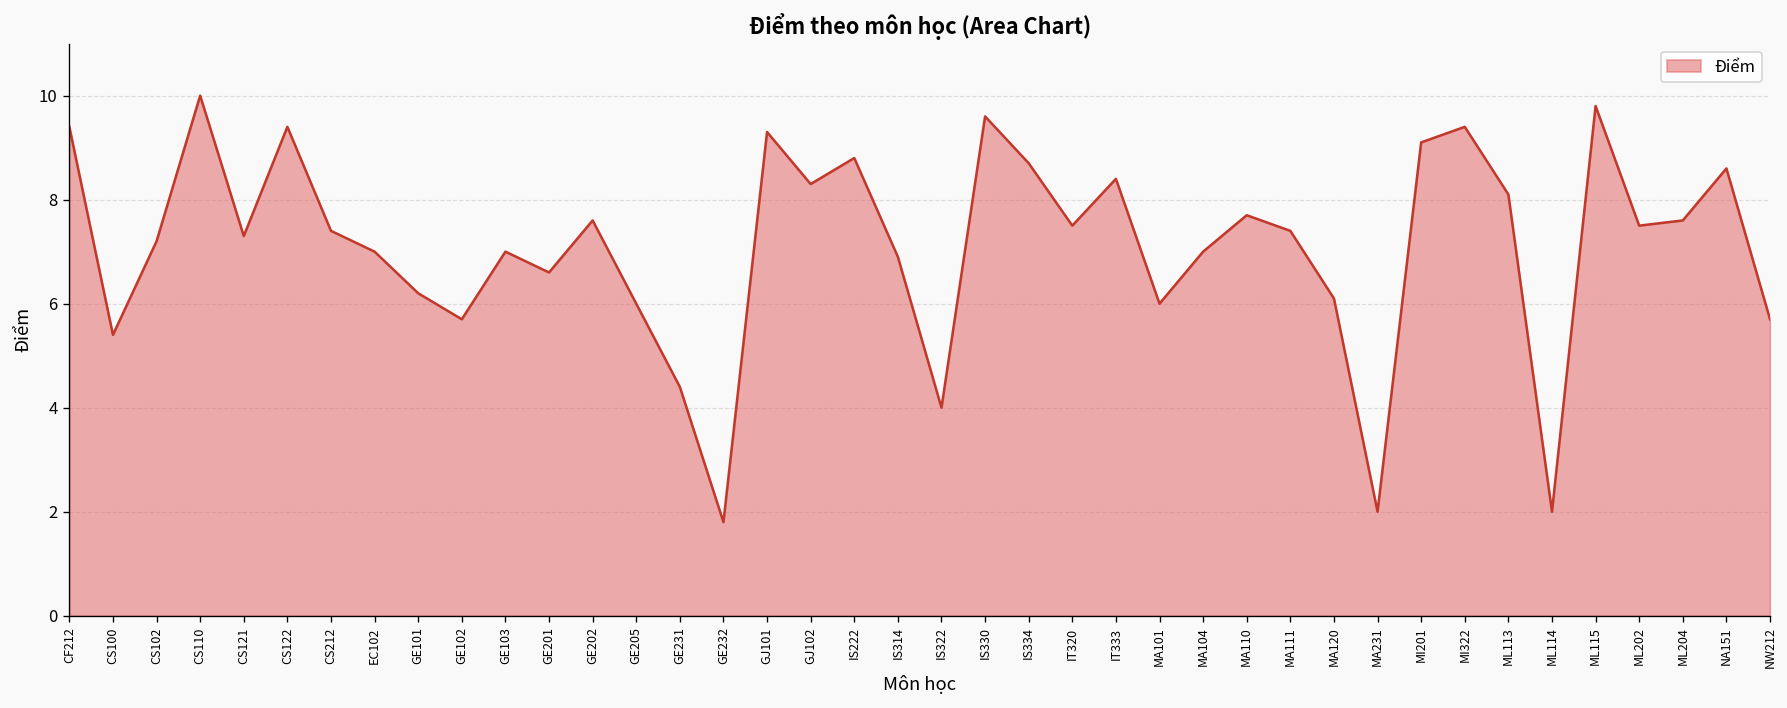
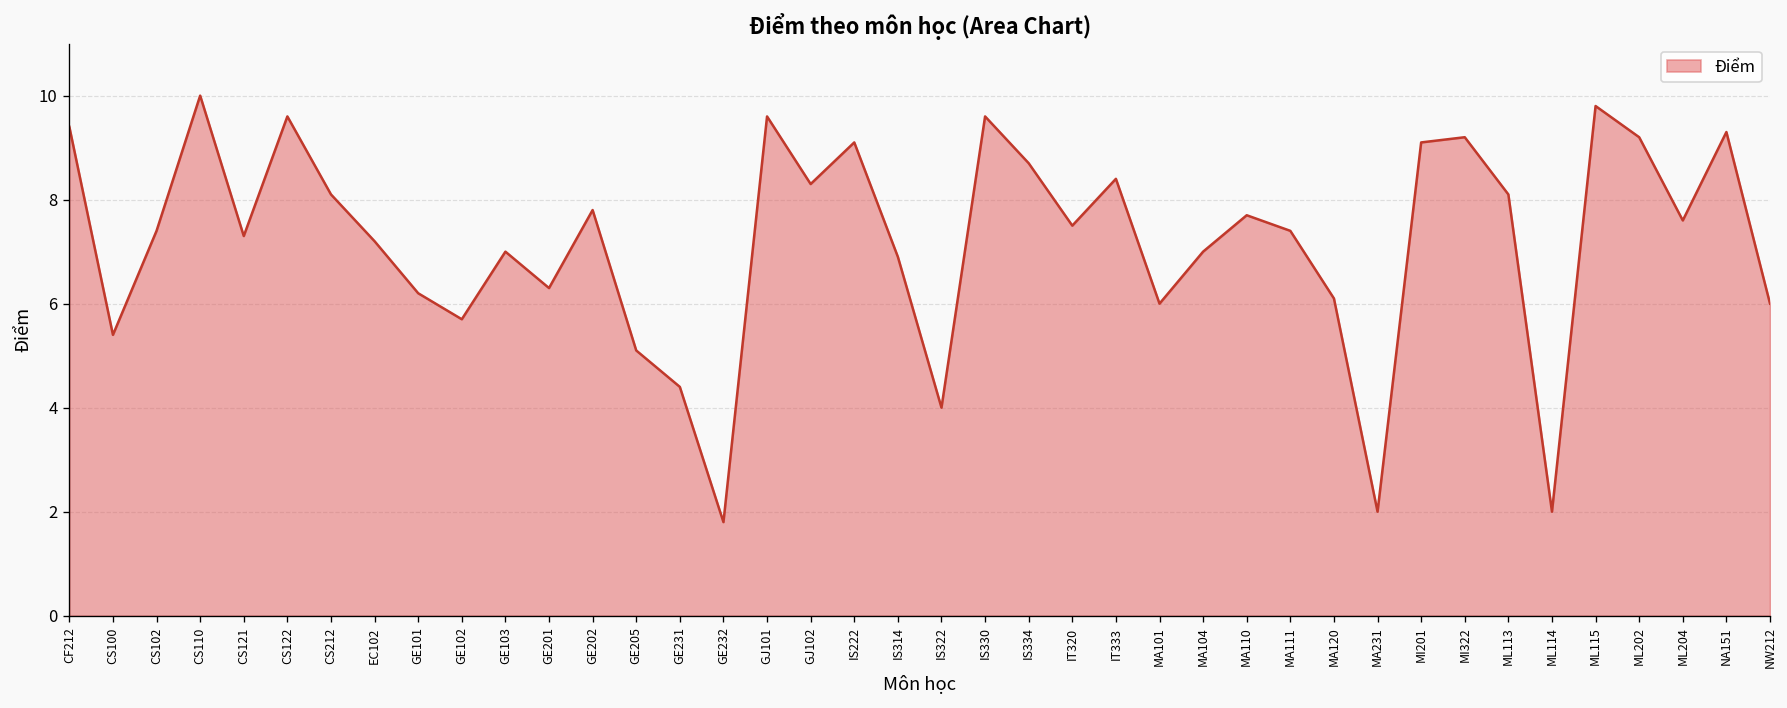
  {
    "CF212": 9.4,
    "CS100": 5.4,
-   "CS102": 7.2,
+   "CS102": 7.4,
    "CS110": 10.0,
    "CS121": 7.3,
-   "CS122": 9.4,
-   "CS212": 7.4,
-   "EC102": 7.0,
+   "CS122": 9.6,
+   "CS212": 8.1,
+   "EC102": 7.2,
    "GE101": 6.2,
    "GE102": 5.7,
    "GE103": 7.0,
-   "GE201": 6.6,
-   "GE202": 7.6,
-   "GE205": 6.0,
+   "GE201": 6.3,
+   "GE202": 7.8,
+   "GE205": 5.1,
    "GE231": 4.4,
    "GE232": 1.8,
-   "GJ101": 9.3,
+   "GJ101": 9.6,
    "GJ102": 8.3,
-   "IS222": 8.8,
+   "IS222": 9.1,
    "IS314": 6.9,
    "IS322": 4.0,
    "IS330": 9.6,
    "IS334": 8.7,
    "IT320": 7.5,
    "IT333": 8.4,
    "MA101": 6.0,
    "MA104": 7.0,
    "MA110": 7.7,
    "MA111": 7.4,
    "MA120": 6.1,
    "MA231": 2.0,
    "MI201": 9.1,
-   "MI322": 9.4,
+   "MI322": 9.2,
    "ML113": 8.1,
    "ML114": 2.0,
    "ML115": 9.8,
-   "ML202": 7.5,
+   "ML202": 9.2,
    "ML204": 7.6,
-   "NA151": 8.6,
-   "NW212": 5.7
+   "NA151": 9.3,
+   "NW212": 6.0
  }
